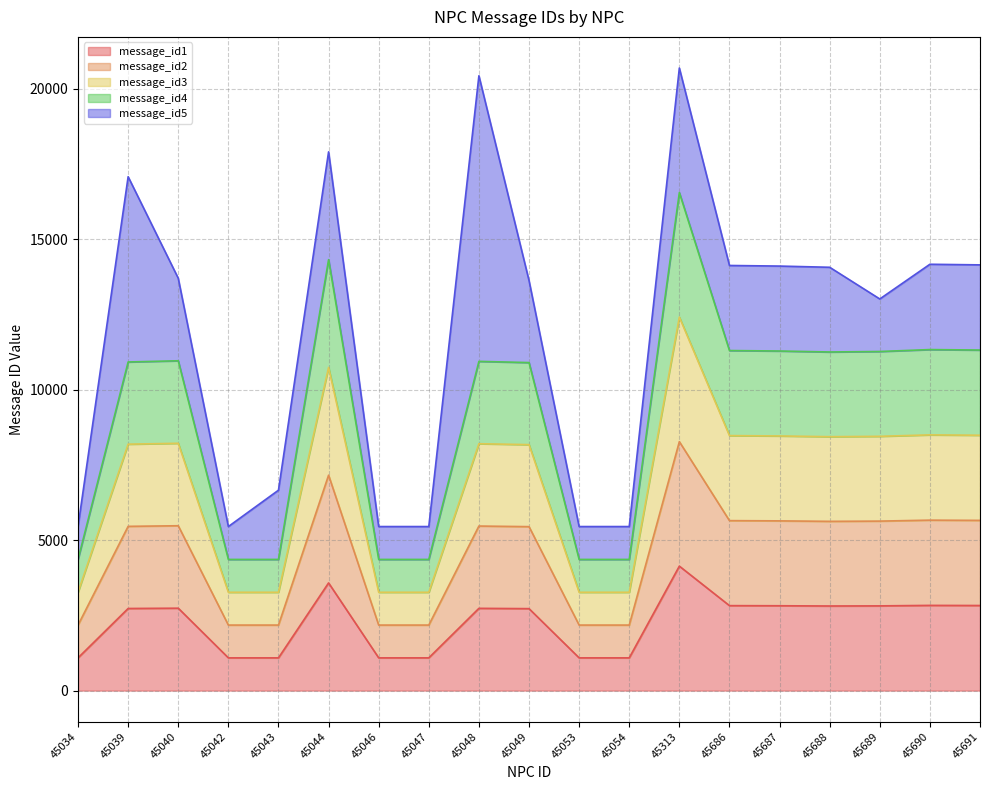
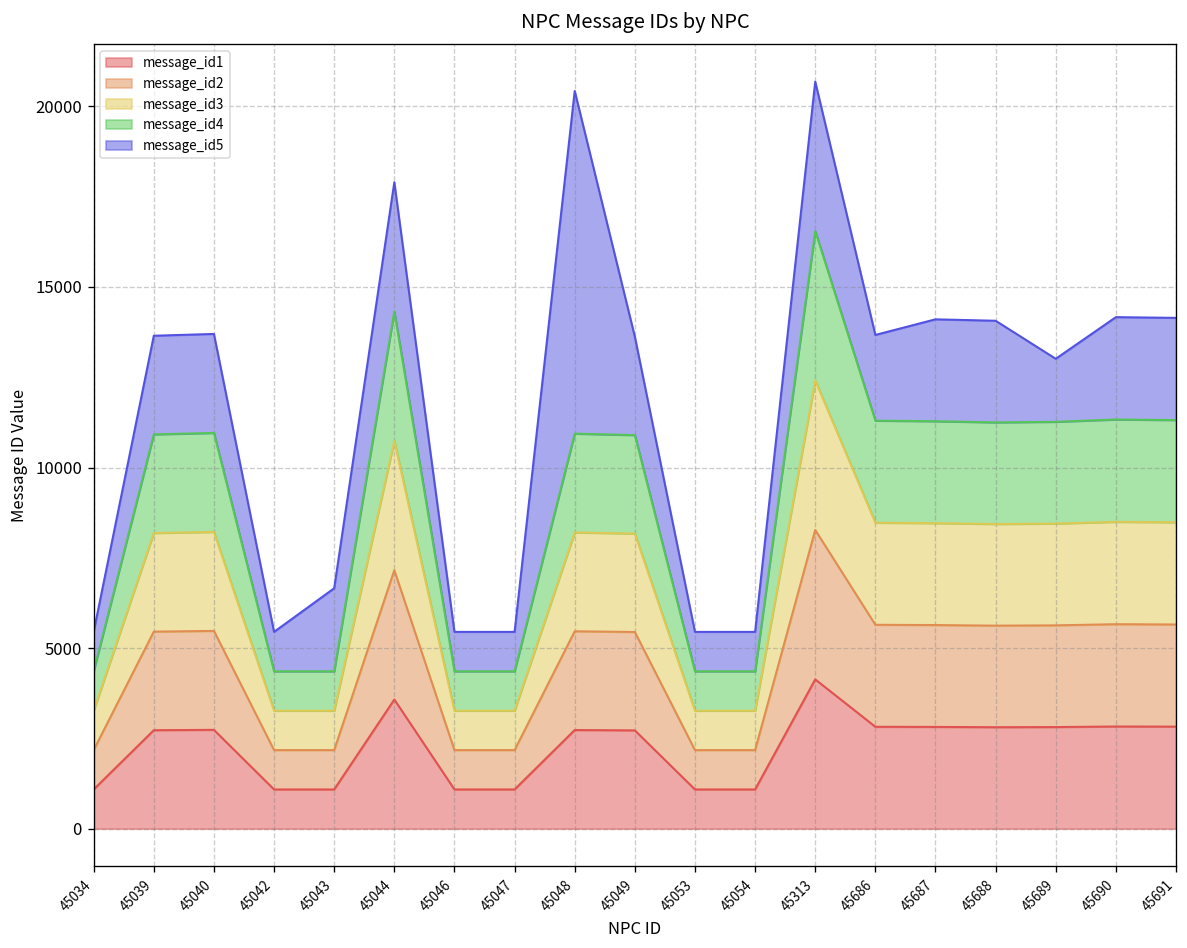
  {
    "message_id4": {
      "45034": 1100,
      "45039": 2700,
      "45040": 2700,
      "45042": 1100,
      "45043": 1100,
      "45044": 3600,
      "45046": 1100,
      "45047": 1100,
      "45048": 2700,
      "45049": 2700,
      "45053": 1100,
      "45054": 1100,
      "45313": 4100,
      "45686": 2800,
      "45687": 2800,
      "45688": 2800,
      "45689": 2800,
      "45690": 2800,
      "45691": 2800
    },
    "message_id5": {
      "45034": 1100,
-     "45039": 6200,
+     "45039": 2700,
      "45040": 2700,
      "45042": 1100,
      "45043": 2300,
      "45044": 3600,
      "45046": 1100,
      "45047": 1100,
      "45048": 9500,
      "45049": 2700,
      "45053": 1100,
      "45054": 1100,
      "45313": 4100,
-     "45686": 2800,
+     "45686": 2400,
      "45687": 2800,
      "45688": 2800,
      "45689": 1700,
      "45690": 2800,
      "45691": 2800
    }
  }
